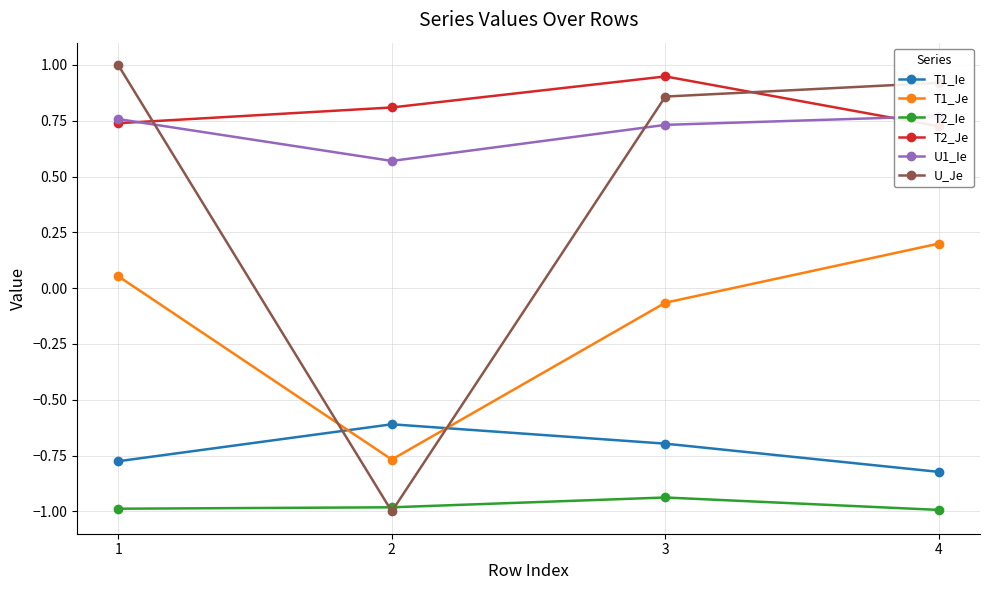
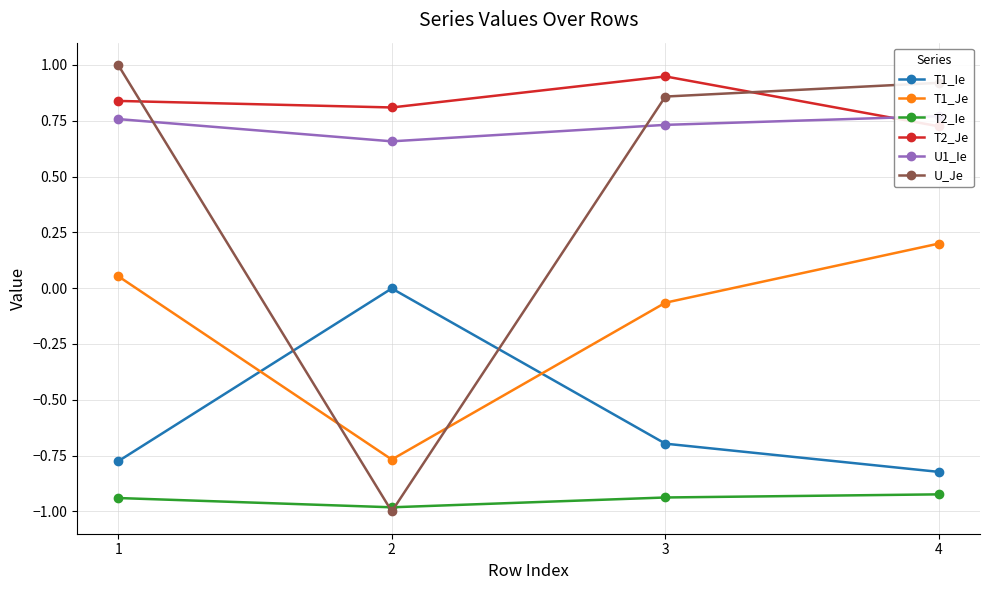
  {
    "T1_Ie": {
      "1": -0.78,
-     "2": -0.61,
+     "2": 0.00,
      "3": -0.70,
      "4": -0.82
    },
    "T1_Je": {
      "1": 0.05,
      "2": -0.77,
      "3": -0.07,
      "4": 0.20
    },
    "T2_Ie": {
-     "1": -0.99,
+     "1": -0.94,
      "2": -0.98,
      "3": -0.94,
-     "4": -0.99
+     "4": -0.92
    },
    "T2_Je": {
-     "1": 0.74,
+     "1": 0.84,
      "2": 0.81,
      "3": 0.95
    },
    "U1_Ie": {
      "1": 0.76,
-     "2": 0.57,
+     "2": 0.66,
      "3": 0.73
    },
    "U_Je": {
      "1": 1.00,
      "2": -1.00,
      "3": 0.86
    }
  }
